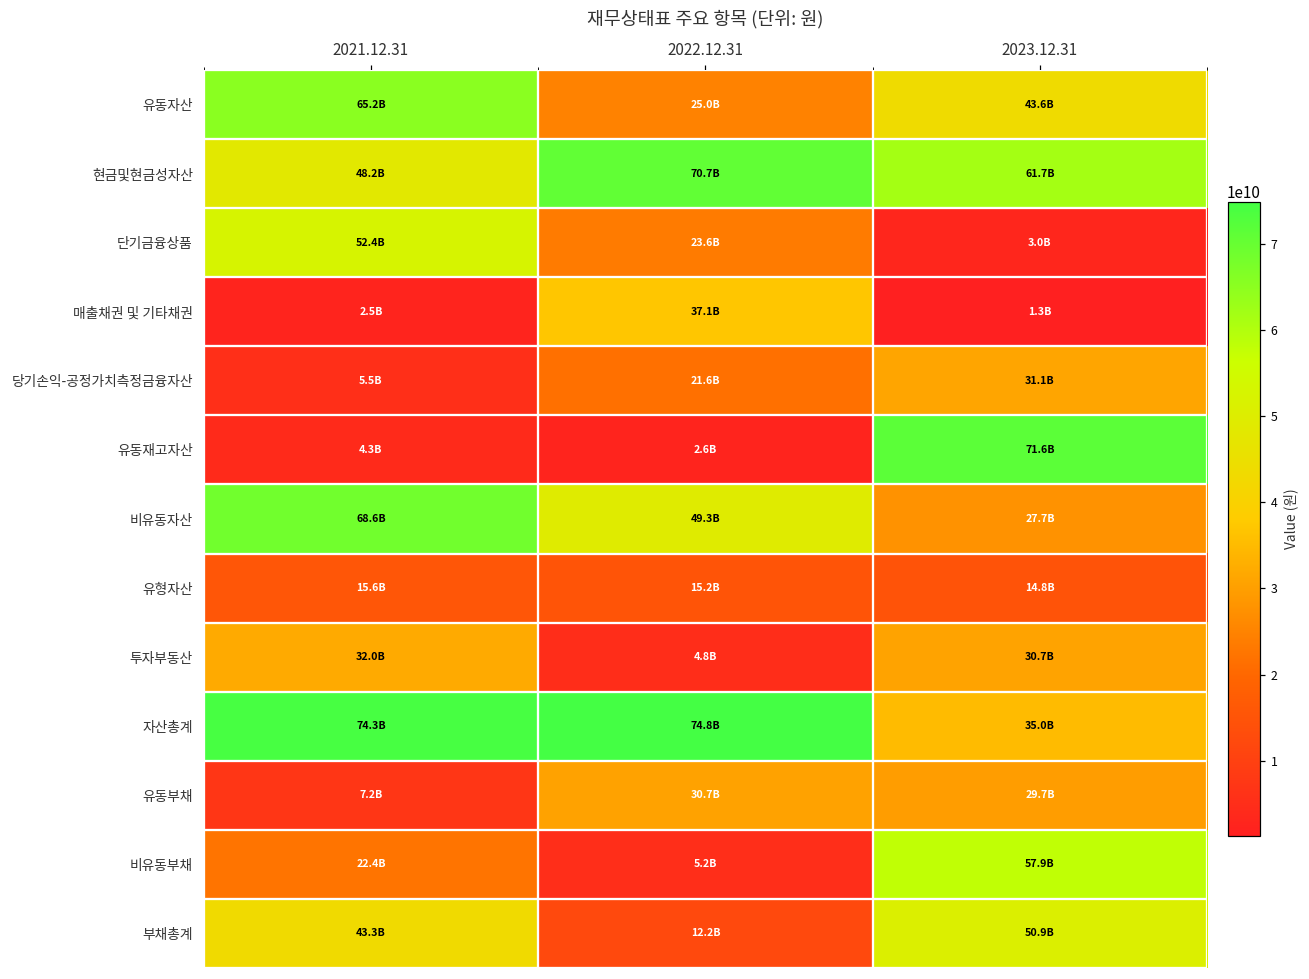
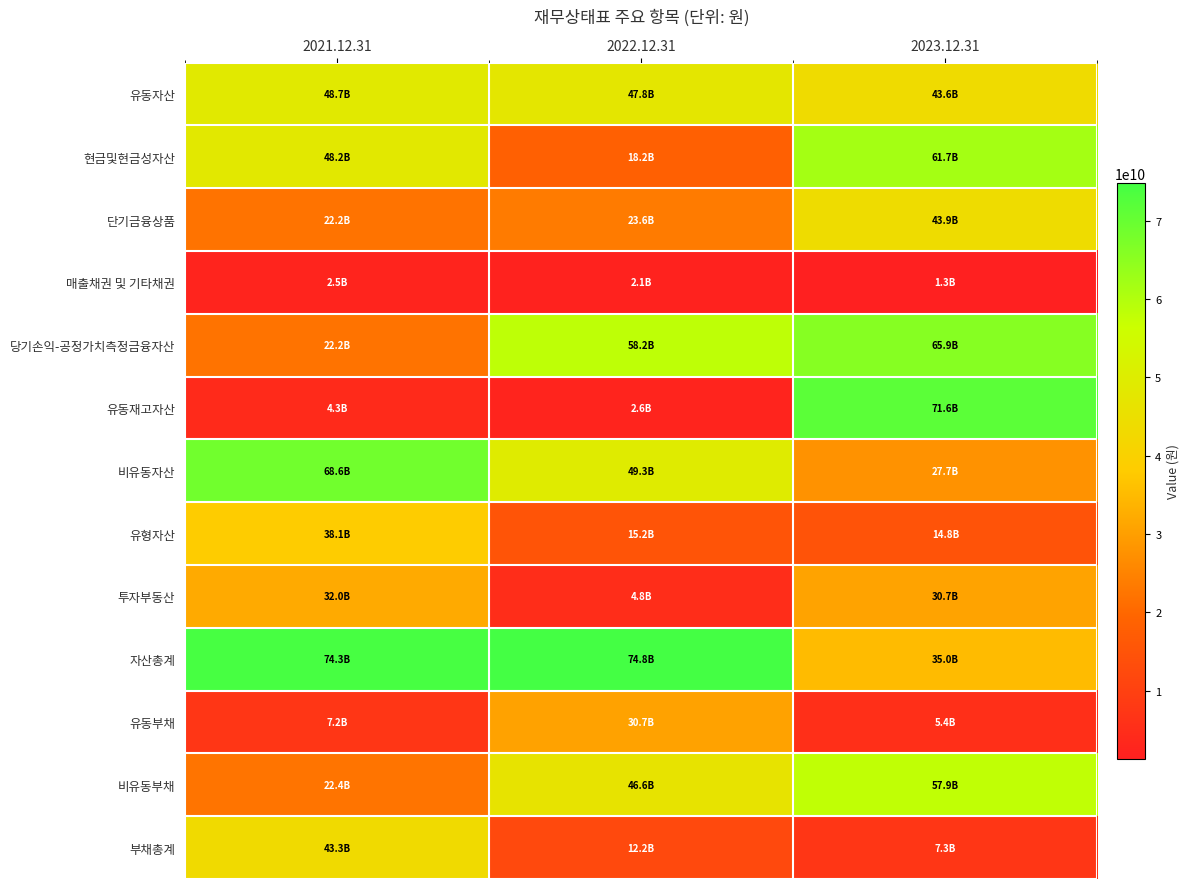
  {
    "유동자산": {
-     "2021.12.31": "65.2B",
-     "2022.12.31": "25.0B",
+     "2021.12.31": "48.7B",
+     "2022.12.31": "47.8B",
      "2023.12.31": "43.6B"
    },
    "현금및현금성자산": {
      "2021.12.31": "48.2B",
-     "2022.12.31": "70.7B",
+     "2022.12.31": "18.2B",
      "2023.12.31": "61.7B"
    },
    "단기금융상품": {
-     "2021.12.31": "52.4B",
+     "2021.12.31": "22.2B",
      "2022.12.31": "23.6B",
-     "2023.12.31": "3.0B"
+     "2023.12.31": "43.9B"
    },
    "매출채권 및 기타채권": {
      "2021.12.31": "2.5B",
-     "2022.12.31": "37.1B",
+     "2022.12.31": "2.1B",
      "2023.12.31": "1.3B"
    },
    "당기손익-공정가치측정금융자산": {
-     "2021.12.31": "5.5B",
-     "2022.12.31": "21.6B",
-     "2023.12.31": "31.1B"
+     "2021.12.31": "22.2B",
+     "2022.12.31": "58.2B",
+     "2023.12.31": "65.9B"
    },
    "유동재고자산": {
      "2021.12.31": "4.3B",
      "2022.12.31": "2.6B",
      "2023.12.31": "71.6B"
    },
    "비유동자산": {
      "2021.12.31": "68.6B",
      "2022.12.31": "49.3B",
      "2023.12.31": "27.7B"
    },
    "유형자산": {
-     "2021.12.31": "15.6B",
+     "2021.12.31": "38.1B",
      "2022.12.31": "15.2B",
      "2023.12.31": "14.8B"
    },
    "투자부동산": {
      "2021.12.31": "32.0B",
      "2022.12.31": "4.8B",
      "2023.12.31": "30.7B"
    },
    "자산총계": {
      "2021.12.31": "74.3B",
      "2022.12.31": "74.8B",
      "2023.12.31": "35.0B"
    },
    "유동부채": {
      "2021.12.31": "7.2B",
      "2022.12.31": "30.7B",
-     "2023.12.31": "29.7B"
+     "2023.12.31": "5.4B"
    },
    "비유동부채": {
      "2021.12.31": "22.4B",
-     "2022.12.31": "5.2B",
+     "2022.12.31": "46.6B",
      "2023.12.31": "57.9B"
    },
    "부채총계": {
      "2021.12.31": "43.3B",
      "2022.12.31": "12.2B",
-     "2023.12.31": "50.9B"
+     "2023.12.31": "7.3B"
    }
  }
